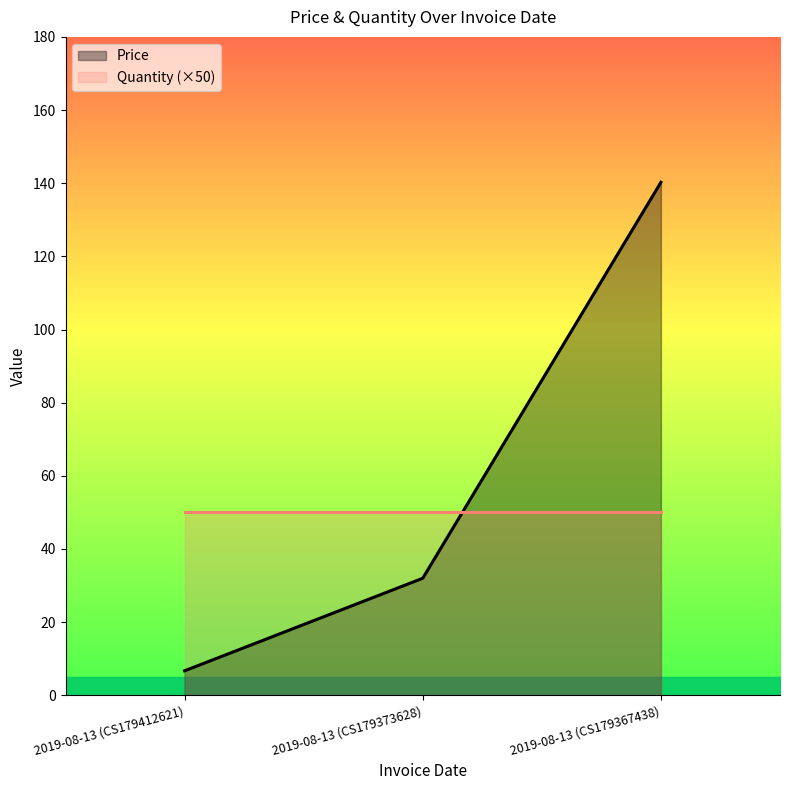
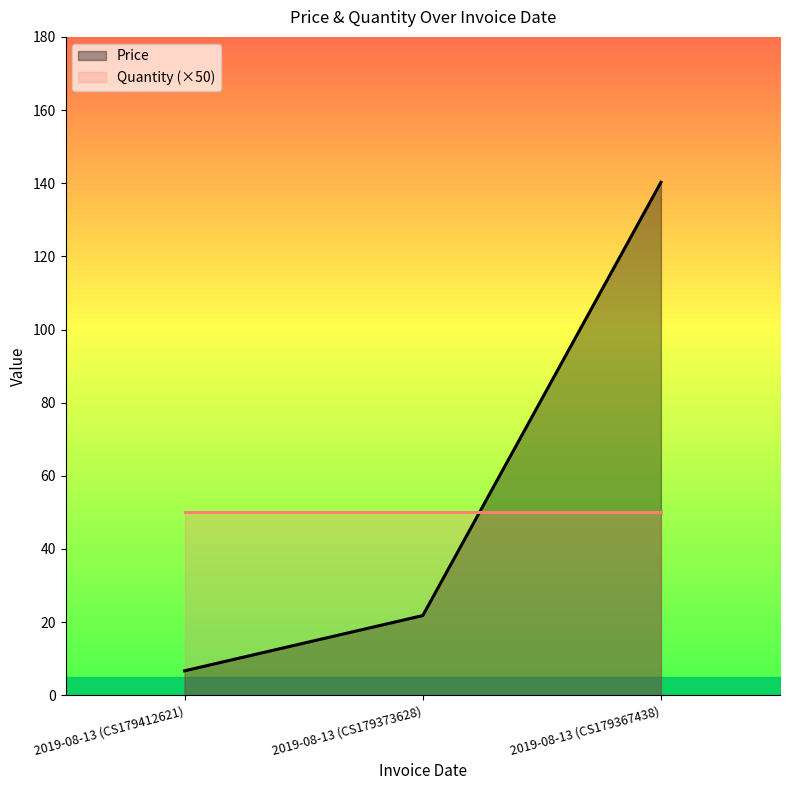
  {
    "Price": {
      "2019-08-13 (CS179412621)": 7,
-     "2019-08-13 (CS179373628)": 32,
+     "2019-08-13 (CS179373628)": 22,
      "2019-08-13 (CS179367438)": 140
    },
    "Quantity (×50)": {
      "2019-08-13 (CS179412621)": 50,
      "2019-08-13 (CS179373628)": 50,
      "2019-08-13 (CS179367438)": 50
    }
  }
